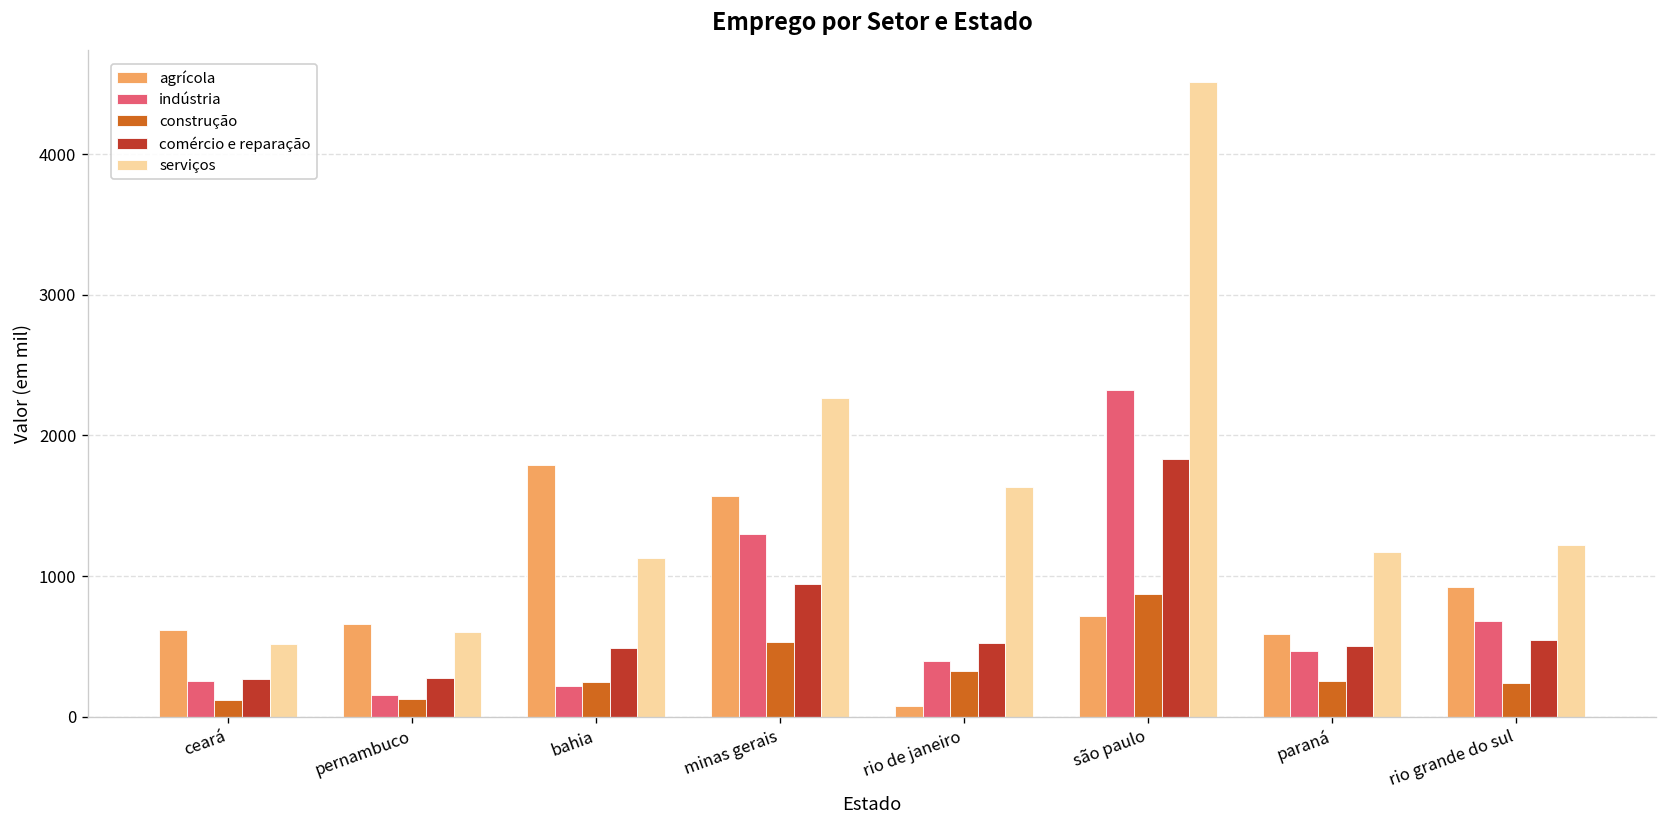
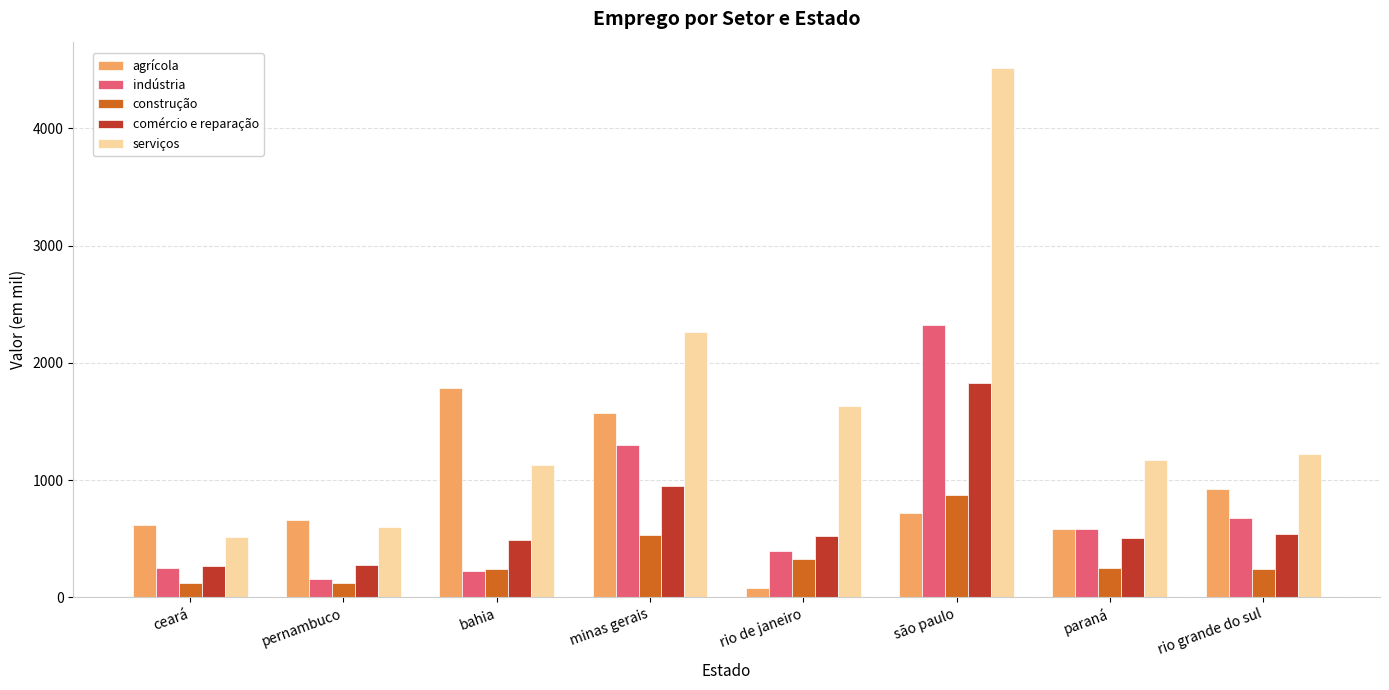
  {
    "agrícola": {
      "ceará": 620,
      "pernambuco": 660,
      "bahia": 1790,
      "minas gerais": 1570,
      "rio de janeiro": 80,
      "são paulo": 720,
      "paraná": 590,
      "rio grande do sul": 920
    },
    "indústria": {
      "ceará": 250,
      "pernambuco": 150,
      "bahia": 220,
      "minas gerais": 1300,
      "rio de janeiro": 400,
      "são paulo": 2330,
-     "paraná": 470,
+     "paraná": 590,
      "rio grande do sul": 680
    },
    "serviços": {
      "ceará": 520,
      "pernambuco": 600,
      "bahia": 1130,
      "minas gerais": 2260,
      "rio de janeiro": 1630,
      "são paulo": 4510,
      "paraná": 1170,
      "rio grande do sul": 1220
    }
  }
